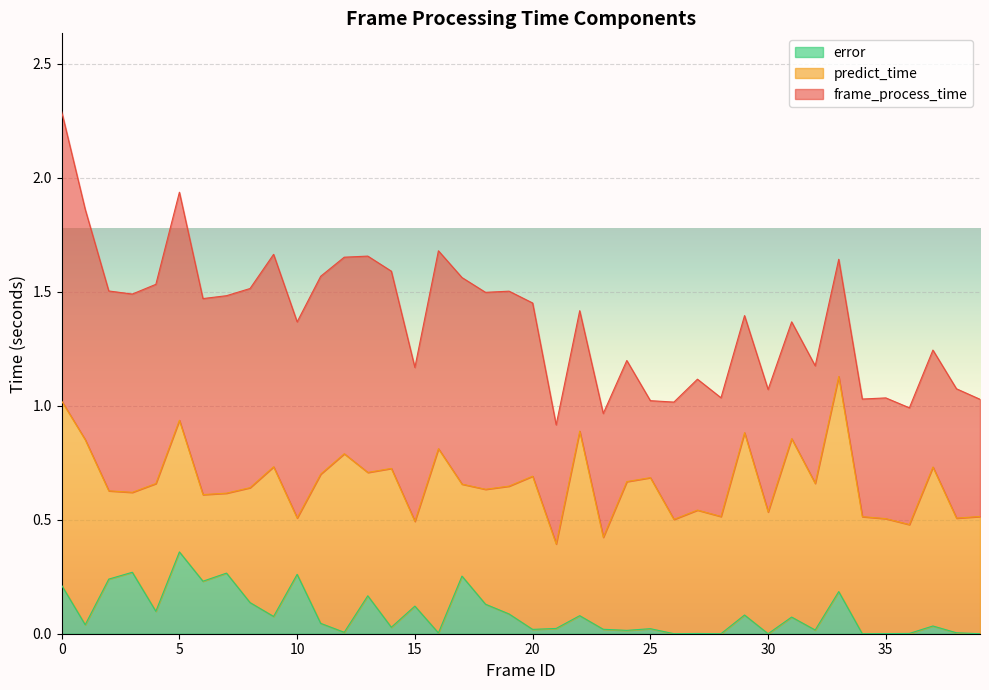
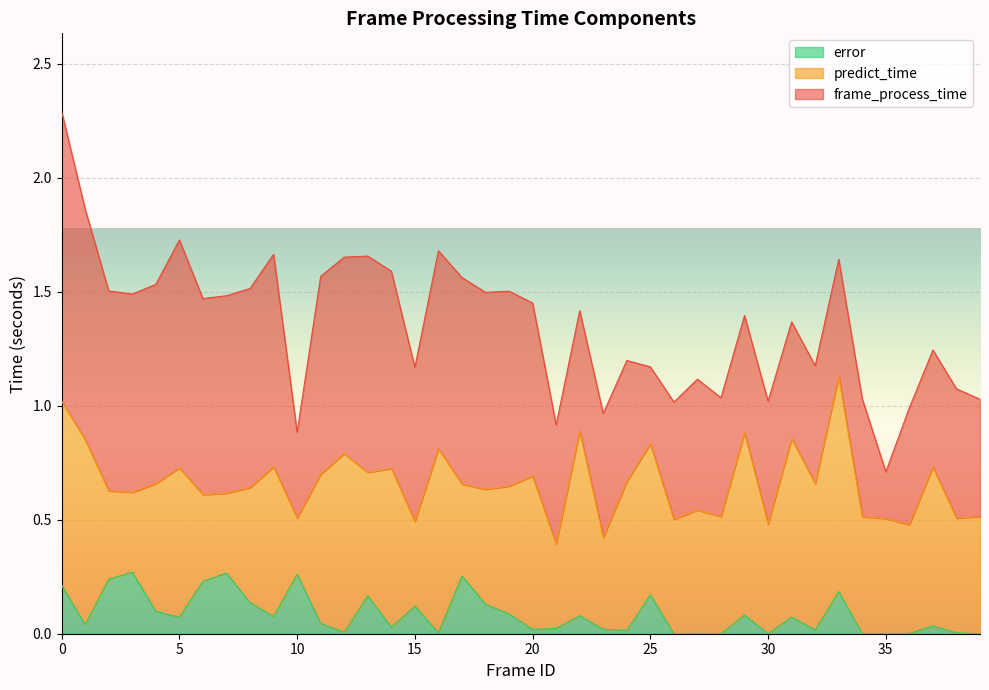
  {
    "error": {
      "0": 0.21,
-     "5": 0.36,
+     "5": 0.07,
      "10": 0.26,
      "15": 0.12,
      "20": 0.02,
-     "25": 0.02,
+     "25": 0.17,
      "30": 0.00,
      "35": 0.00
    },
    "predict_time": {
      "0": 0.81,
-     "5": 0.58,
+     "5": 0.65,
      "10": 0.25,
      "15": 0.37,
      "20": 0.67,
      "25": 0.66,
-     "30": 0.53,
+     "30": 0.48,
      "35": 0.50
    },
    "frame_process_time": {
      "0": 1.27,
      "5": 1.00,
-     "10": 0.86,
+     "10": 0.38,
      "15": 0.68,
      "20": 0.76,
      "25": 0.34,
      "30": 0.54,
-     "35": 0.53
+     "35": 0.21
    }
  }
